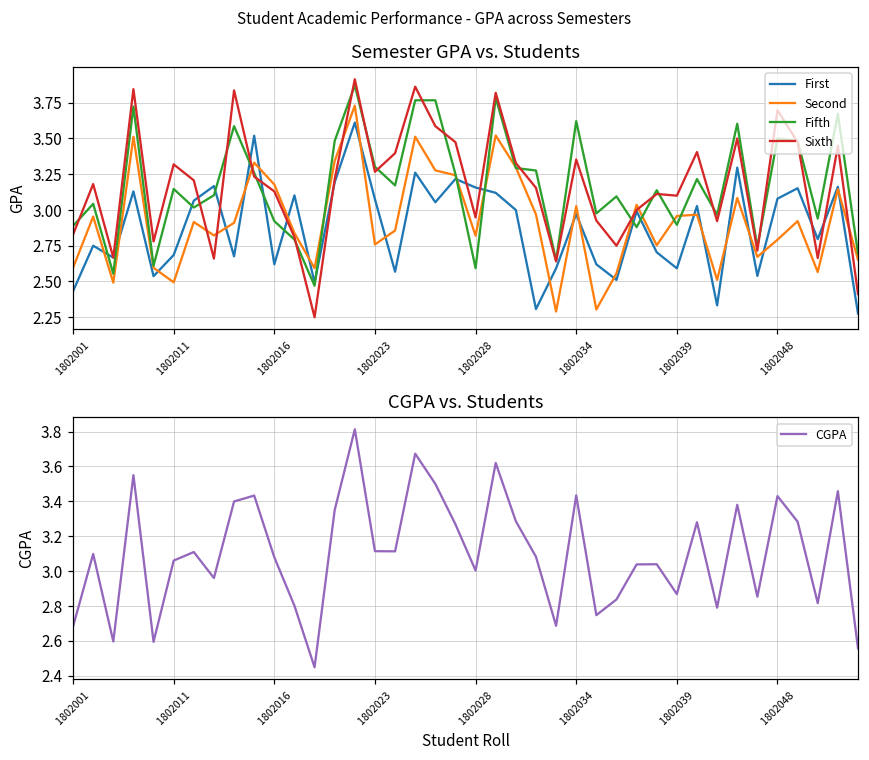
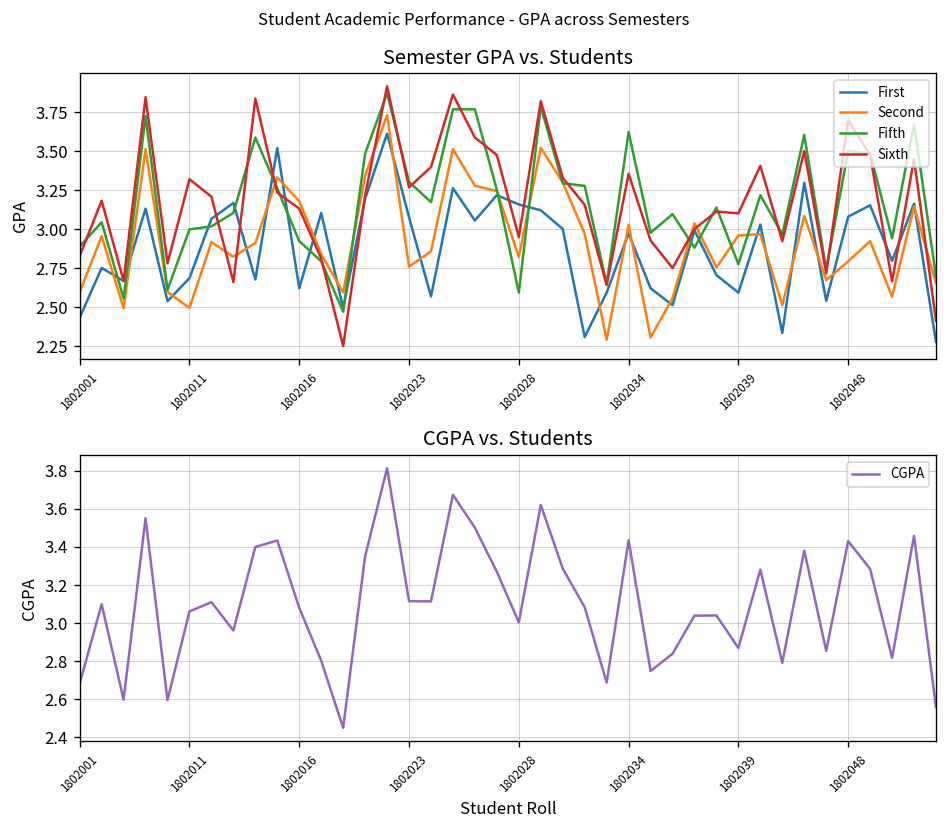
  {
    "Semester GPA vs. Students": {
      "First": {
        "1802001": 2.43,
        "1802011": 2.69,
        "1802016": 2.62,
        "1802023": 3.08,
        "1802028": 3.16,
        "1802034": 2.97,
        "1802039": 2.59,
        "1802048": 3.08
      },
      "Second": {
        "1802001": 2.60,
        "1802011": 2.49,
        "1802016": 3.18,
        "1802023": 2.76,
        "1802028": 2.82,
        "1802034": 3.03,
        "1802039": 2.96,
        "1802048": 2.79
      },
      "Fifth": {
        "1802001": 2.89,
-       "1802011": 3.15,
+       "1802011": 3.00,
        "1802016": 2.92,
        "1802023": 3.30,
        "1802028": 2.59,
        "1802034": 3.62,
-       "1802039": 2.90
+       "1802039": 2.77
      },
      "Sixth": {
        "1802001": 2.83,
        "1802011": 3.32,
        "1802016": 3.13,
        "1802023": 3.27,
        "1802028": 2.95,
        "1802034": 3.35,
        "1802039": 3.10
      }
    },
    "CGPA vs. Students": {
      "1802001": 2.68,
      "1802011": 3.06,
      "1802016": 3.08,
      "1802023": 3.11,
      "1802028": 3.00,
      "1802034": 3.43,
      "1802039": 2.87,
      "1802048": 3.43
    }
  }
